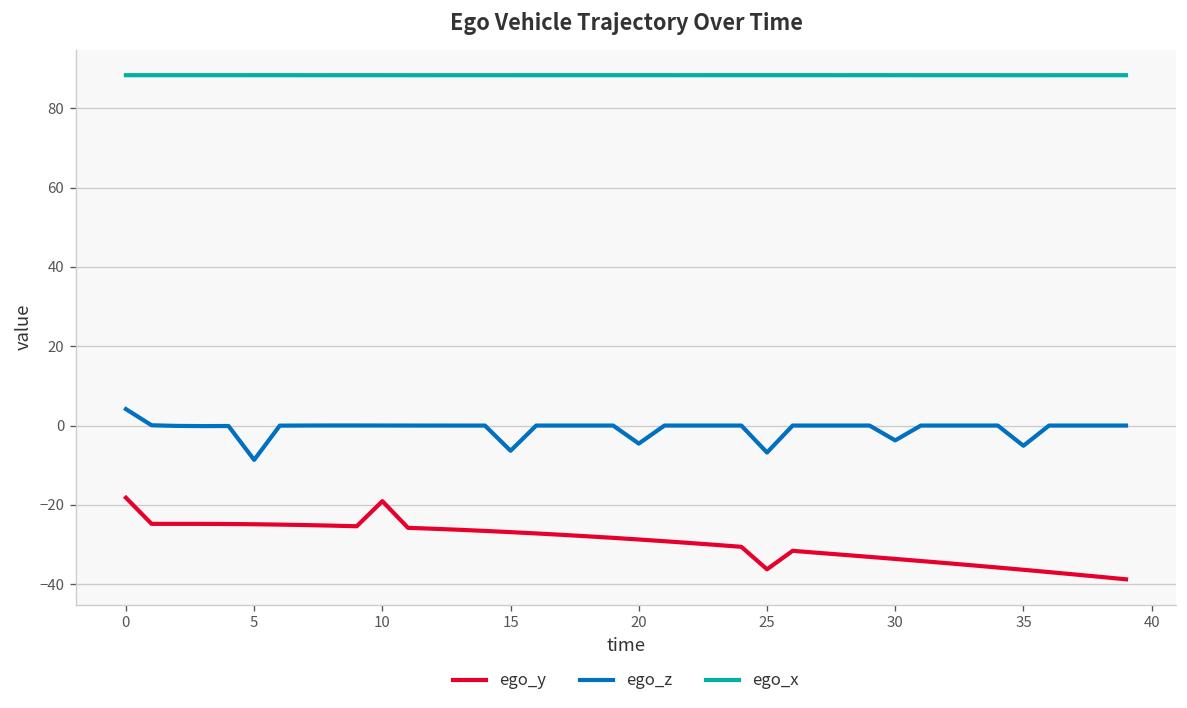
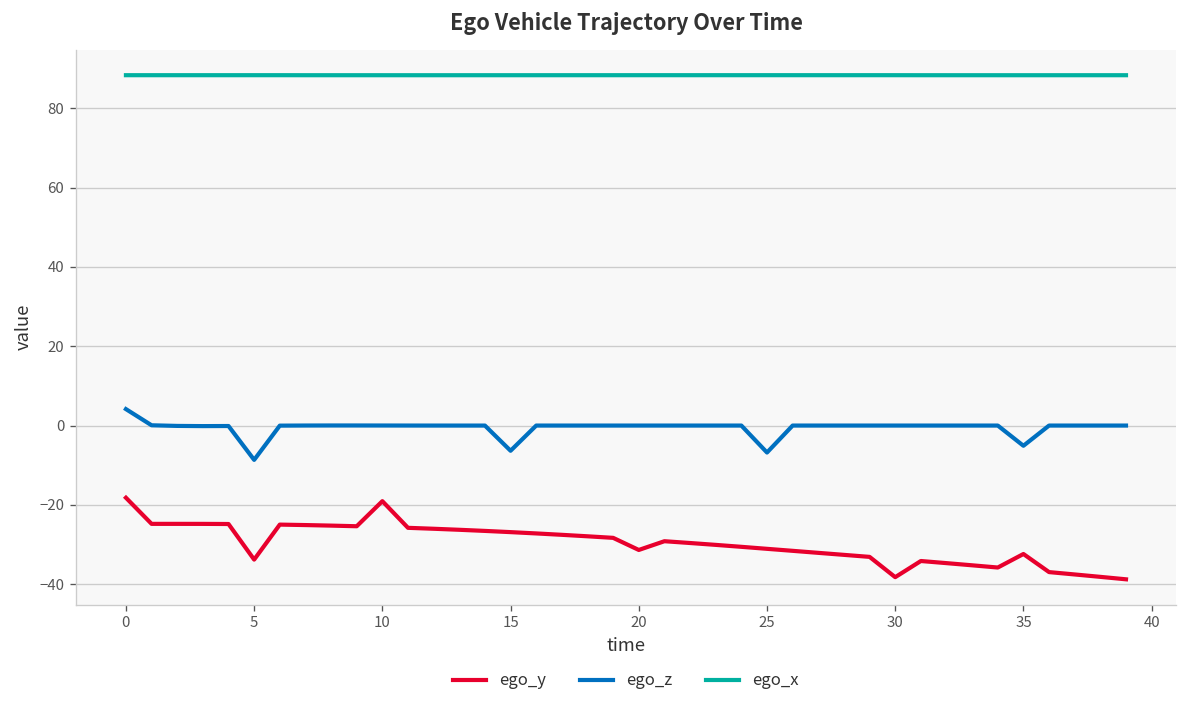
  {
    "ego_y": {
      "0": -18,
-     "5": -25,
+     "5": -34,
      "10": -19,
      "15": -27,
-     "20": -29,
-     "25": -36,
-     "30": -34,
-     "35": -36
+     "20": -31,
+     "25": -31,
+     "30": -38,
+     "35": -32
    },
    "ego_z": {
      "0": 4,
      "5": -9,
      "10": 0,
      "15": -6,
-     "20": -5,
+     "20": 0,
      "25": -7,
-     "30": -4,
+     "30": 0,
      "35": -5
    },
    "ego_x": {
      "0": 88,
      "5": 88,
      "10": 88,
      "15": 88,
      "20": 88,
      "25": 88,
      "30": 88,
      "35": 88
    }
  }
